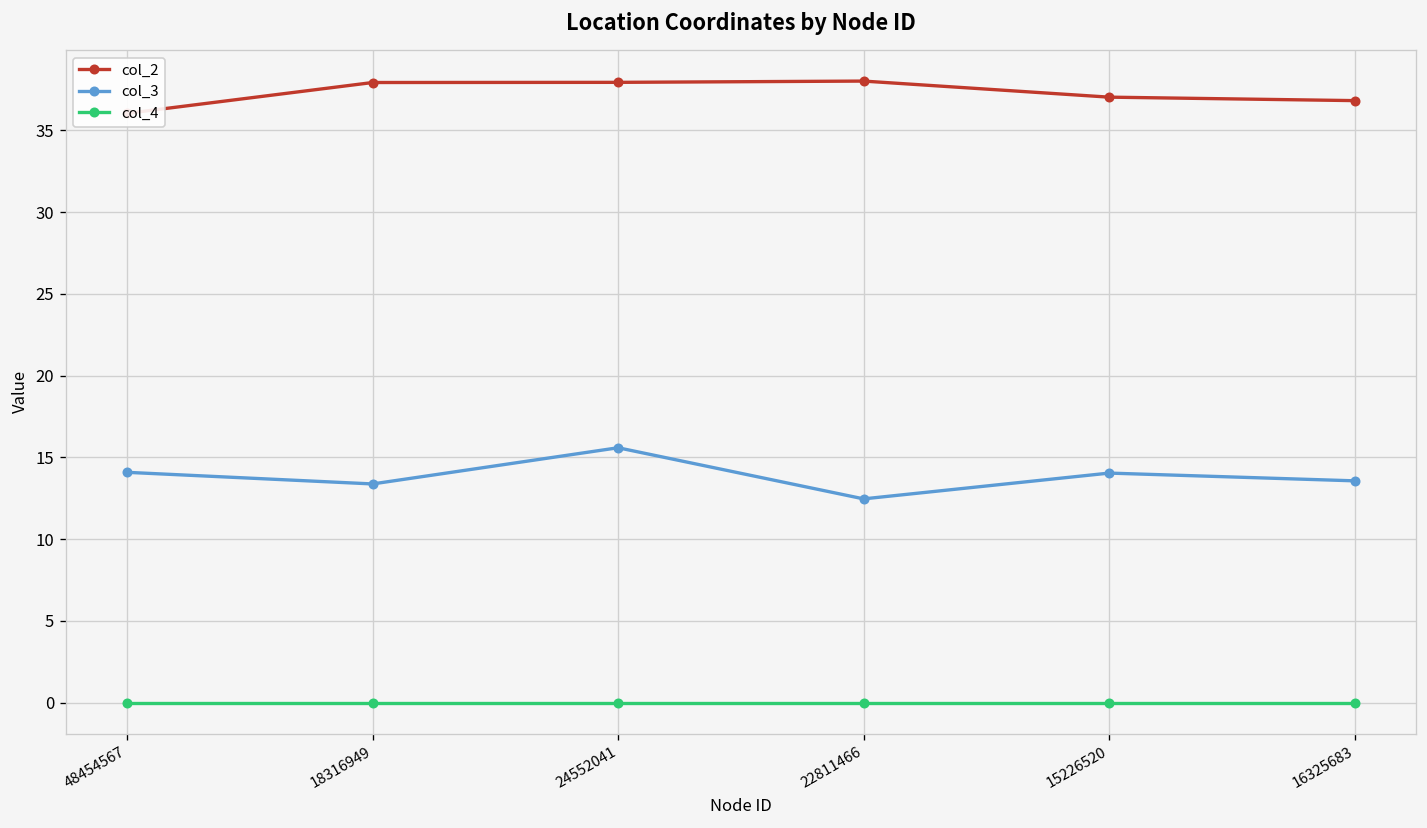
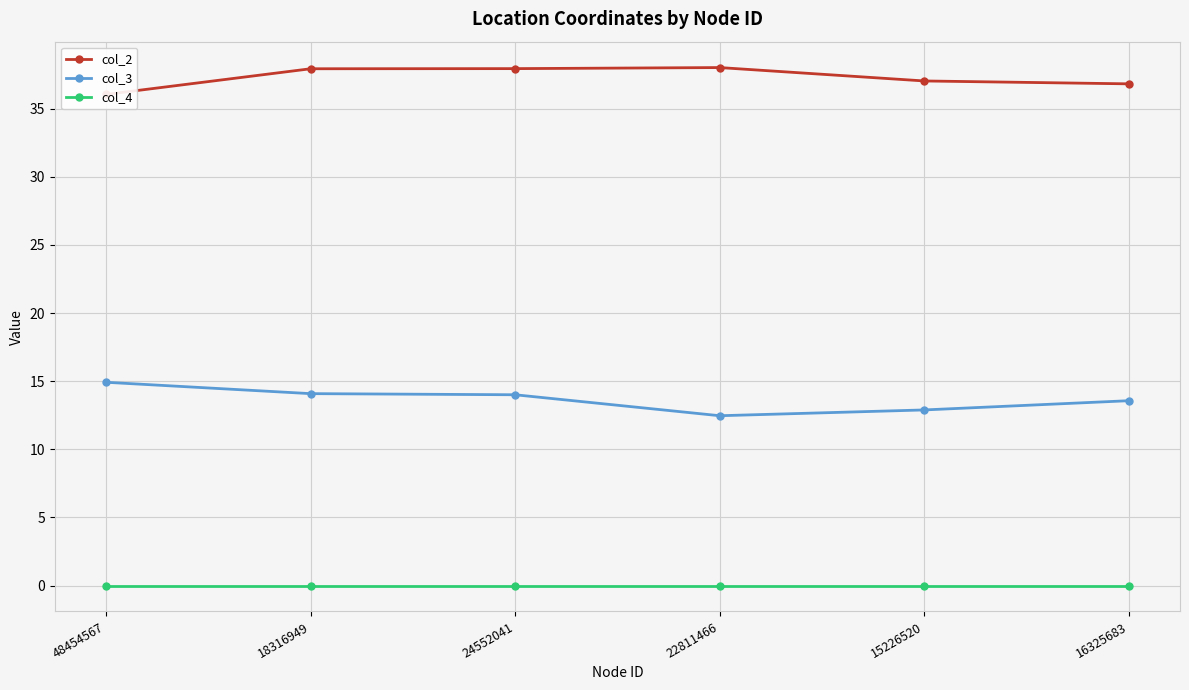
  {
    "col_2": {
      "18316949": 37.9,
      "24552041": 37.9,
      "22811466": 38.0,
      "15226520": 37.0,
      "16325683": 36.8
    },
    "col_3": {
-     "48454567": 14.1,
-     "18316949": 13.4,
-     "24552041": 15.6,
+     "48454567": 14.9,
+     "18316949": 14.1,
+     "24552041": 14.0,
      "22811466": 12.5,
-     "15226520": 14.0,
+     "15226520": 12.9,
      "16325683": 13.6
    },
    "col_4": {
      "48454567": 0.0,
      "18316949": 0.0,
      "24552041": 0.0,
      "22811466": 0.0,
      "15226520": 0.0,
      "16325683": 0.0
    }
  }
